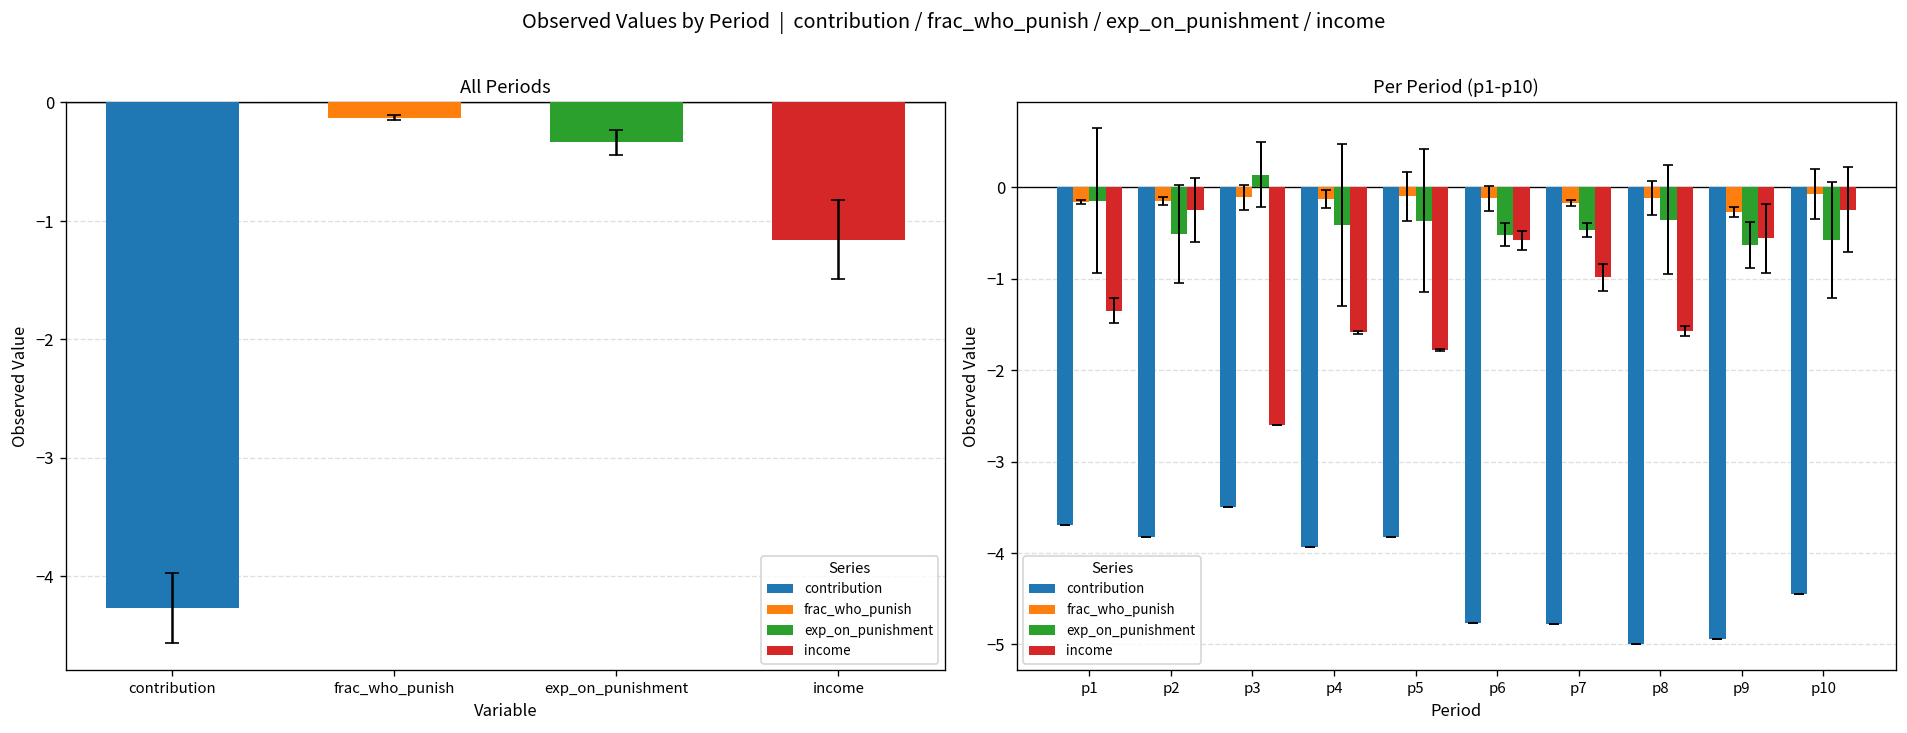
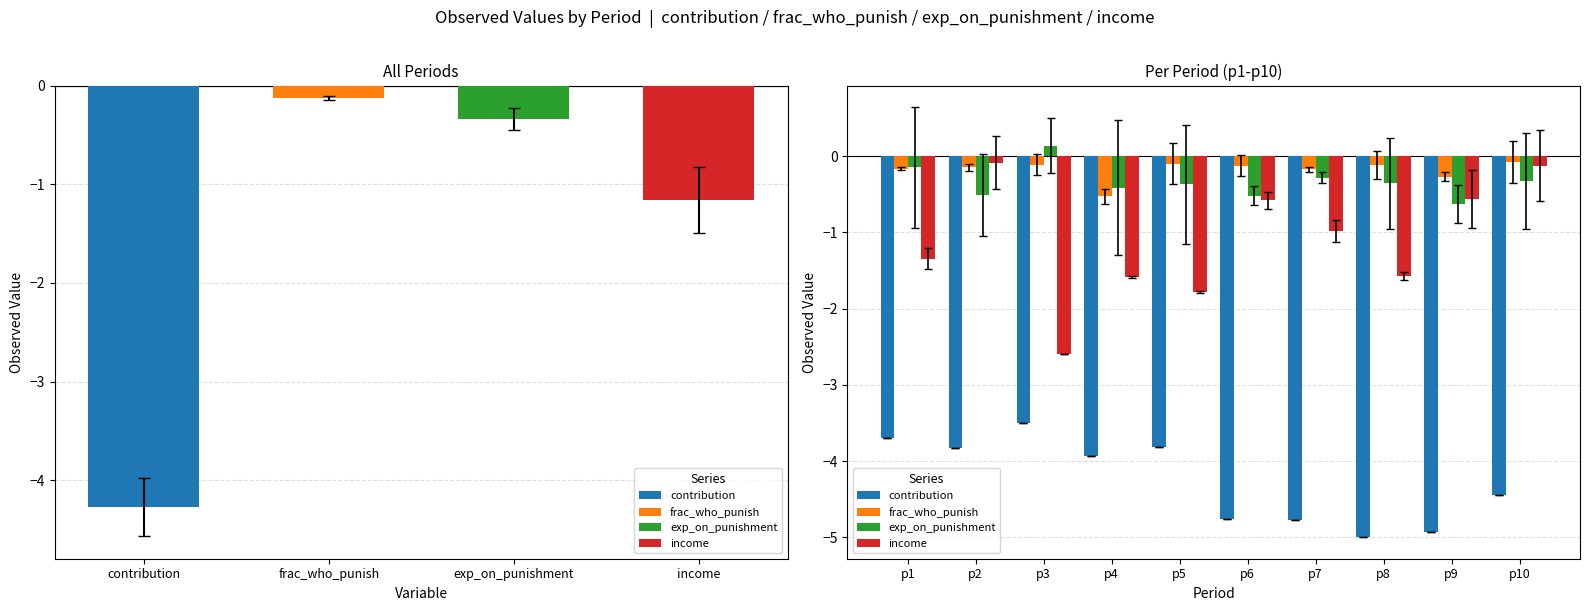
  {
    "Per Period (p1-p10)": {
      "contribution": {
        "p1": -3.7,
        "p2": -3.8,
        "p3": -3.5,
        "p4": -3.9,
        "p5": -3.8,
        "p6": -4.8,
        "p7": -4.8,
        "p8": -5.0,
        "p9": -4.9,
        "p10": -4.4
      },
      "frac_who_punish": {
        "p1": -0.2,
        "p2": -0.1,
        "p3": -0.1,
-       "p4": -0.1,
+       "p4": -0.5,
        "p5": -0.1,
        "p6": -0.1,
        "p7": -0.2,
        "p8": -0.1,
        "p9": -0.3,
        "p10": -0.1
      },
      "exp_on_punishment": {
        "p1": -0.1,
        "p2": -0.5,
        "p3": 0.1,
        "p4": -0.4,
        "p5": -0.4,
        "p6": -0.5,
-       "p7": -0.5,
+       "p7": -0.3,
        "p8": -0.4,
        "p9": -0.6,
-       "p10": -0.6
+       "p10": -0.3
      },
      "income": {
        "p1": -1.3,
-       "p2": -0.2,
+       "p2": -0.1,
        "p3": -2.6,
        "p4": -1.6,
        "p5": -1.8,
        "p6": -0.6,
        "p7": -1.0,
        "p8": -1.6,
        "p9": -0.6,
-       "p10": -0.2
+       "p10": -0.1
      }
    }
  }
